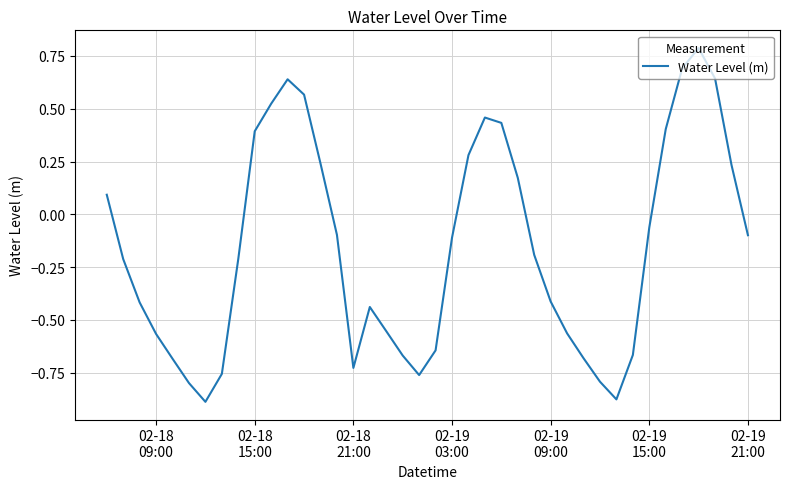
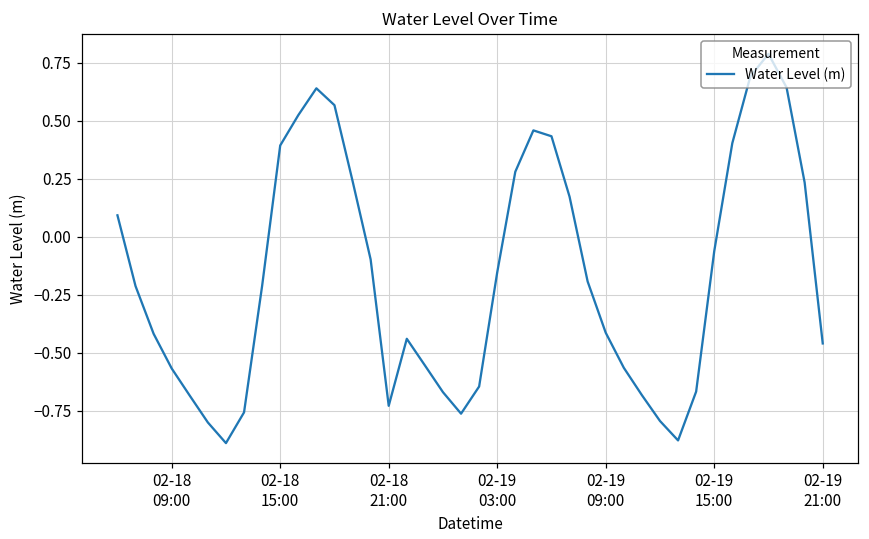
  {
    "02-18 09:00": -0.57,
    "02-18 15:00": 0.39,
    "02-18 21:00": -0.73,
-   "02-19 03:00": -0.11,
+   "02-19 03:00": -0.15,
    "02-19 09:00": -0.41,
    "02-19 15:00": -0.06,
-   "02-19 21:00": -0.10
+   "02-19 21:00": -0.46
  }
